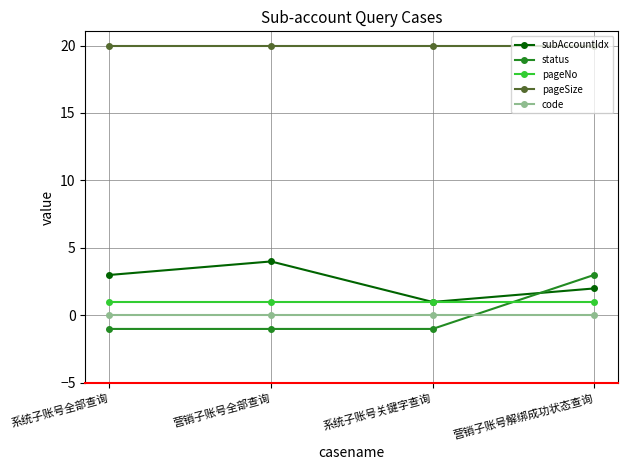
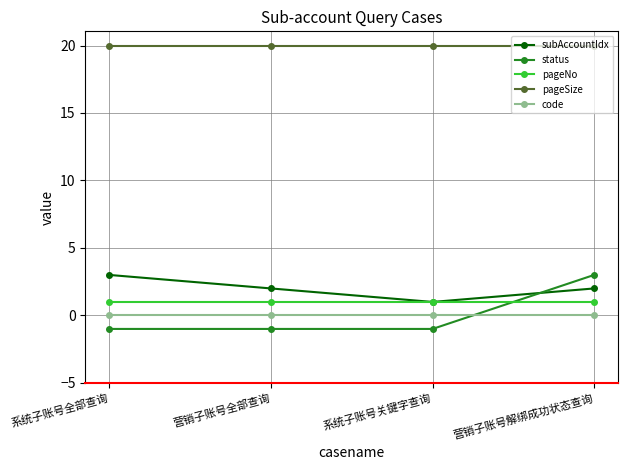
  {
    "subAccountIdx": {
      "系统子账号全部查询": 3,
-     "营销子账号全部查询": 4,
+     "营销子账号全部查询": 2,
      "营销子账号解绑成功状态查询": 2
    },
    "status": {
      "系统子账号全部查询": -1,
      "营销子账号全部查询": -1,
      "系统子账号关键字查询": -1,
      "营销子账号解绑成功状态查询": 3
    },
    "pageNo": {
      "系统子账号全部查询": 1,
      "营销子账号全部查询": 1,
      "营销子账号解绑成功状态查询": 1
    },
    "pageSize": {
      "系统子账号全部查询": 20,
      "营销子账号全部查询": 20,
      "系统子账号关键字查询": 20
    },
    "code": {
      "系统子账号全部查询": 0,
      "营销子账号全部查询": 0,
      "系统子账号关键字查询": 0,
      "营销子账号解绑成功状态查询": 0
    }
  }
